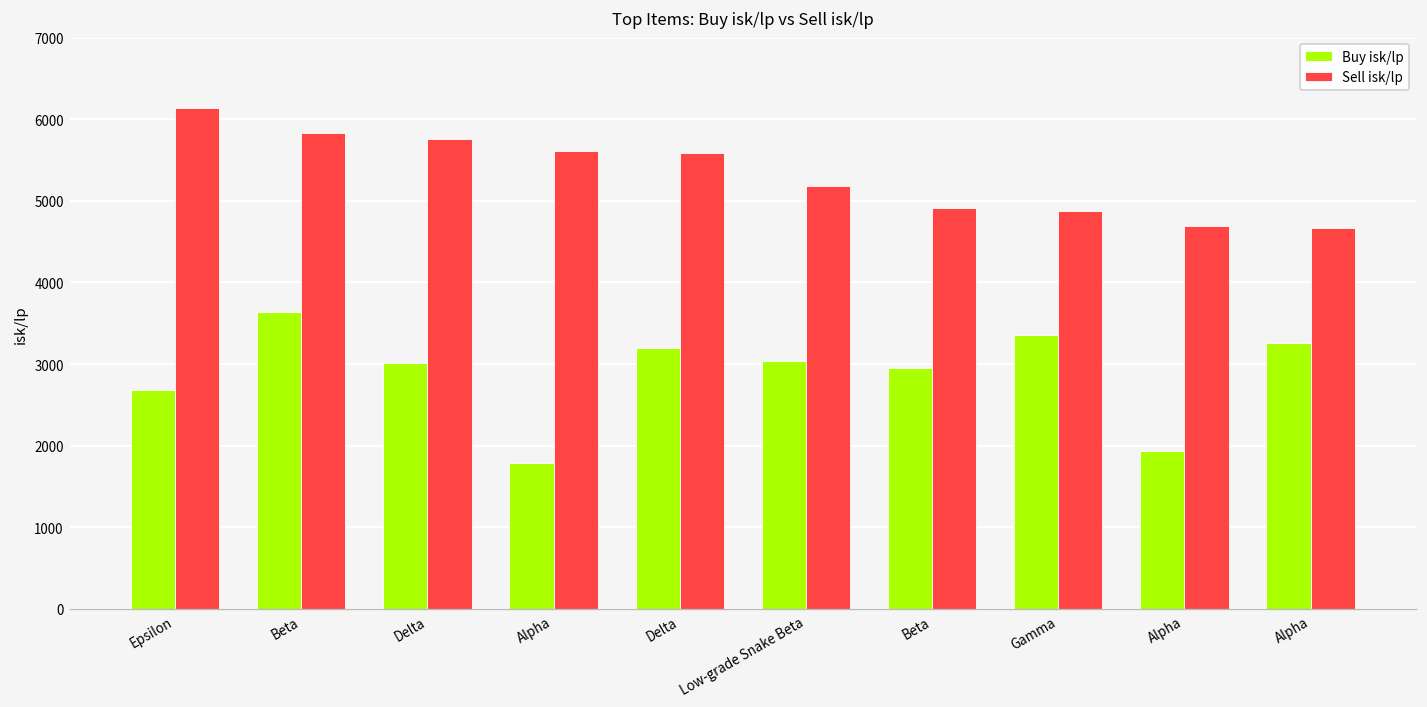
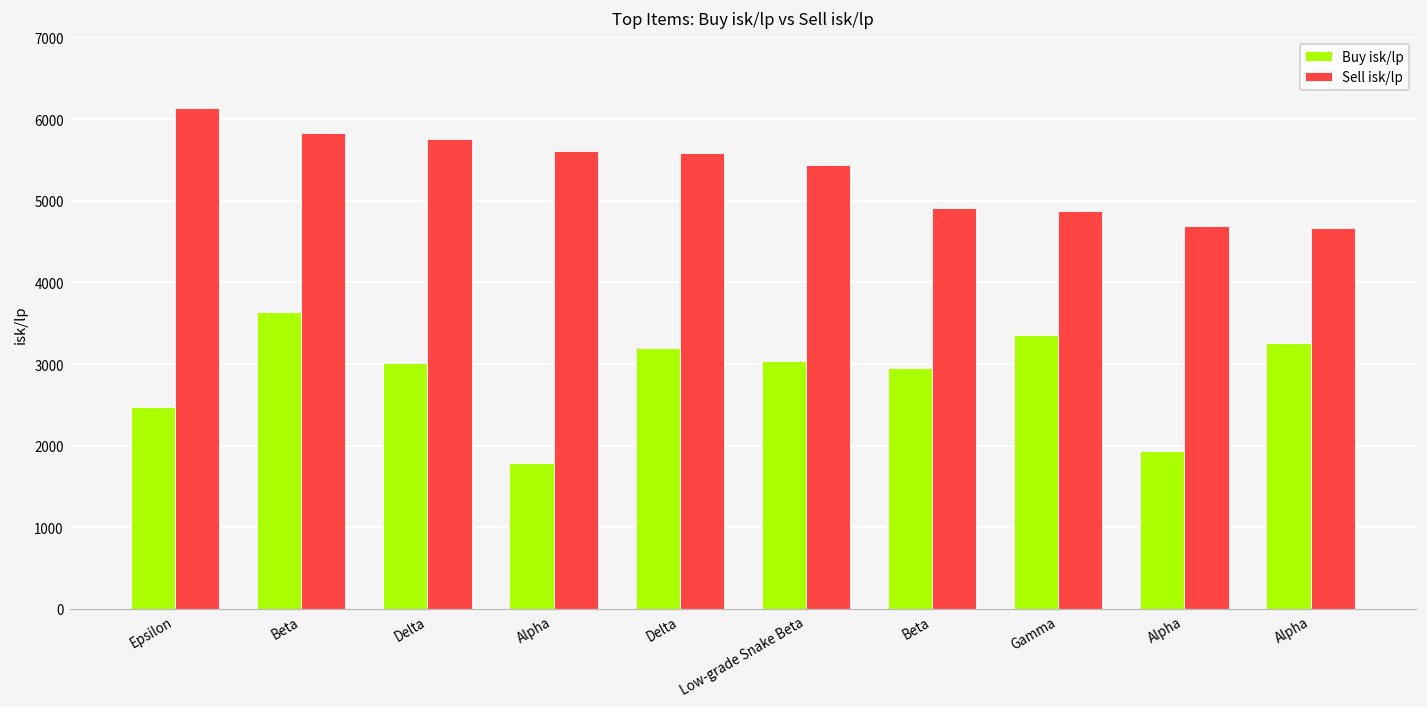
  {
    "Buy isk/lp": {
-     "Epsilon": 2700,
+     "Epsilon": 2500,
      "Low-grade Snake Beta": 3000,
      "Gamma": 3400
    },
    "Sell isk/lp": {
      "Epsilon": 6100,
-     "Low-grade Snake Beta": 5200,
+     "Low-grade Snake Beta": 5400,
      "Gamma": 4900
    }
  }
